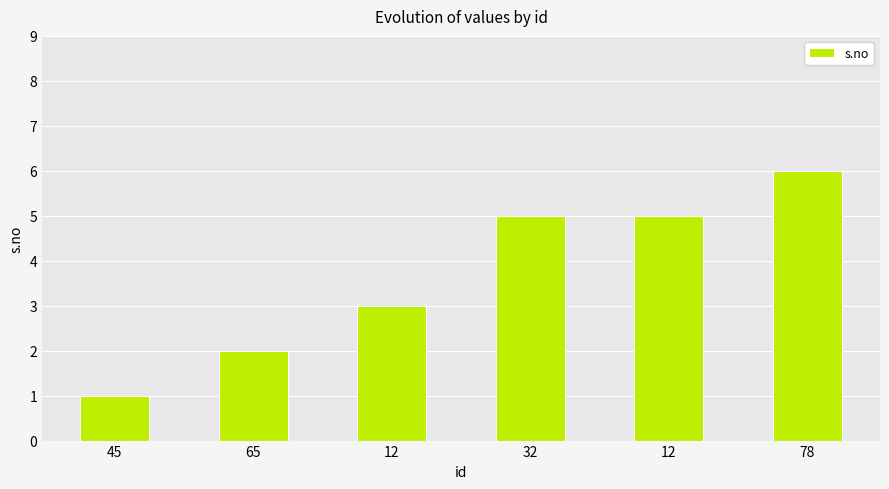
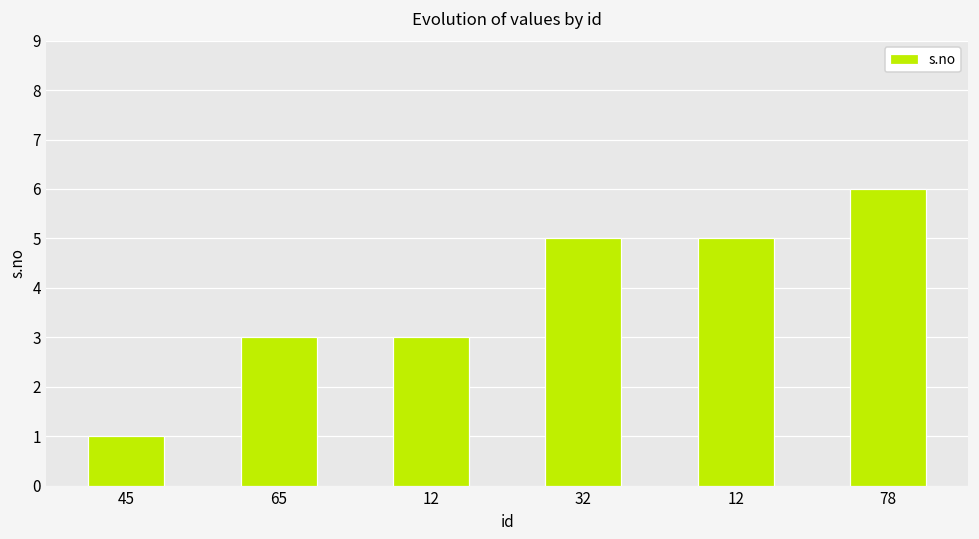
  {
    "45": 1,
-   "65": 2,
+   "65": 3,
    "32": 5,
    "78": 6
  }
